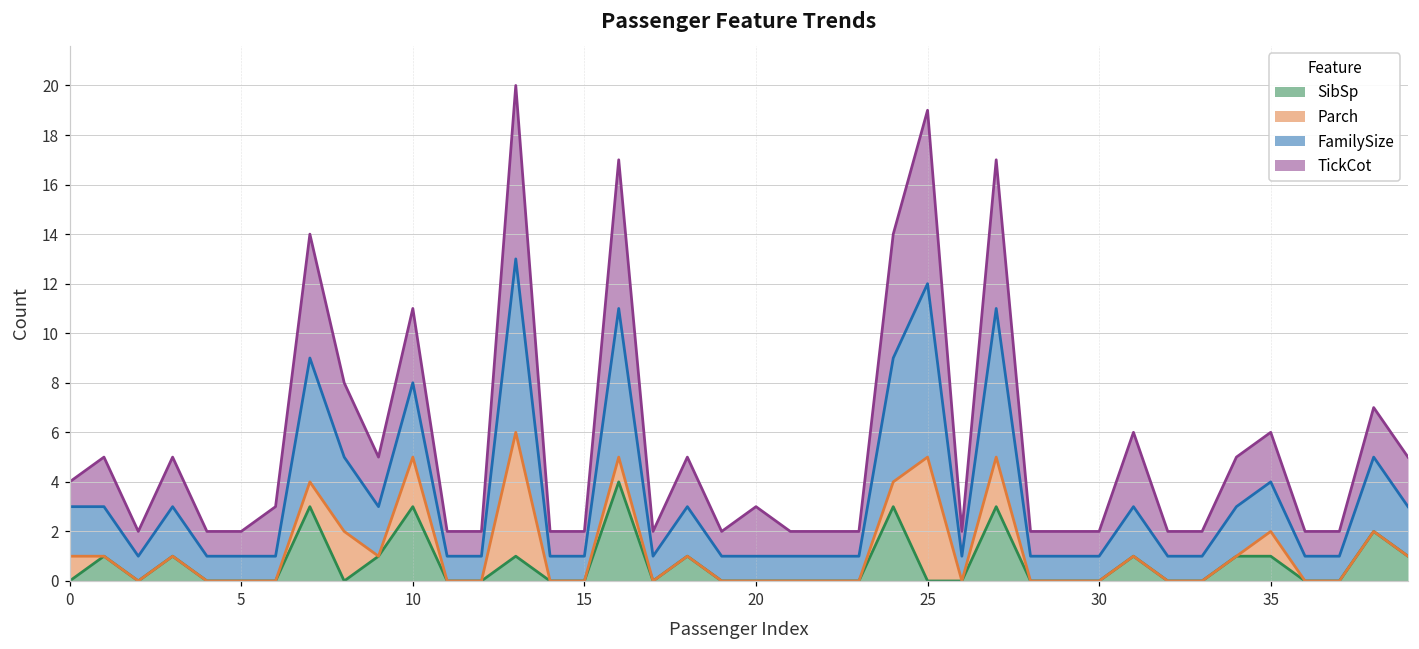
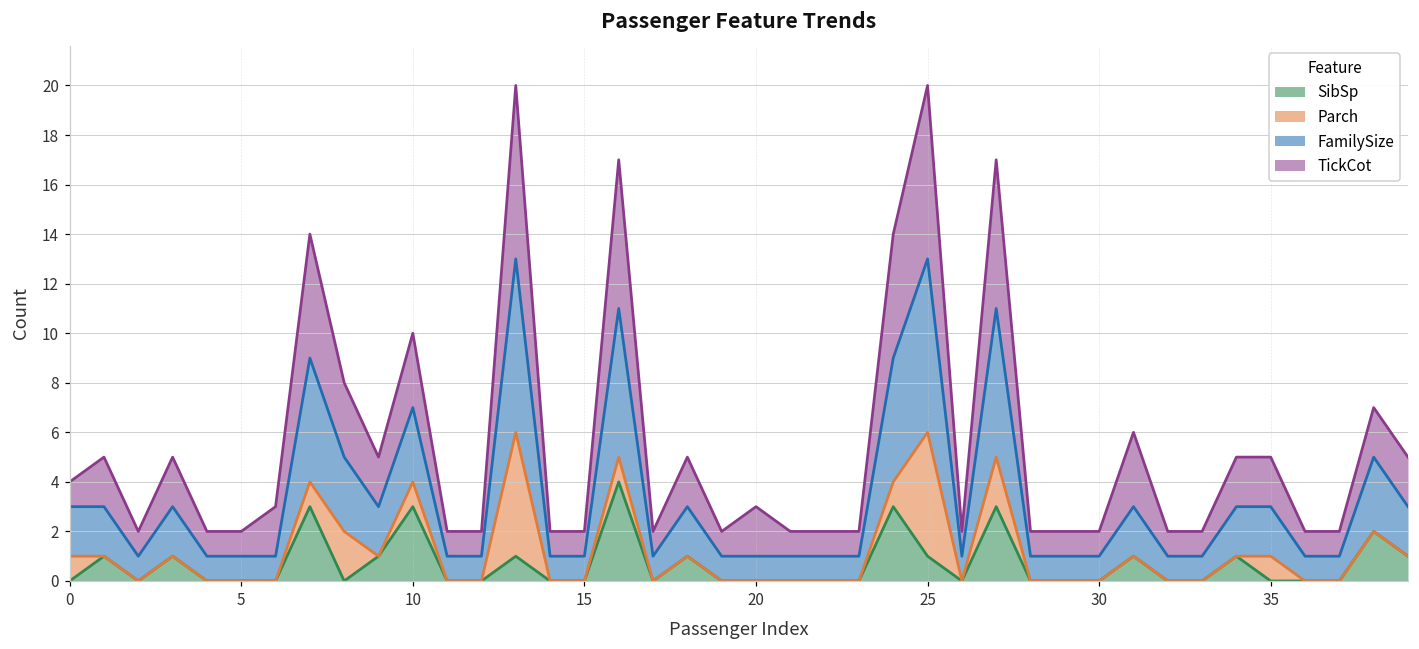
  {
    "SibSp": {
      "0": 0,
      "10": 3,
-     "25": 0,
-     "35": 1
+     "25": 1,
+     "35": 0
    },
    "Parch": {
      "0": 1,
-     "10": 2
+     "10": 1
    },
    "FamilySize": {
      "0": 3,
      "5": 1,
      "15": 1,
      "20": 1,
      "30": 1
    },
    "TickCot": {
      "0": 4,
      "5": 2,
      "15": 2,
      "20": 3,
      "30": 2
    }
  }
